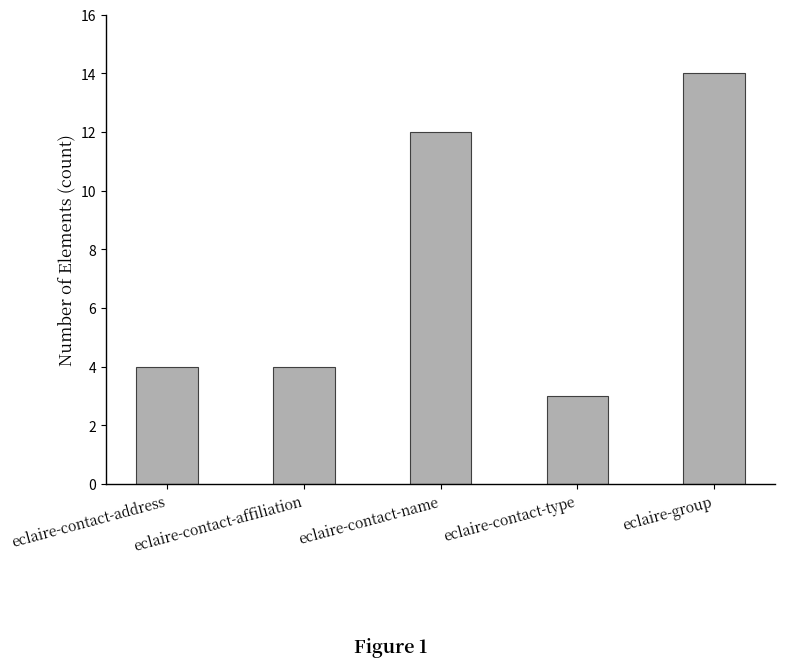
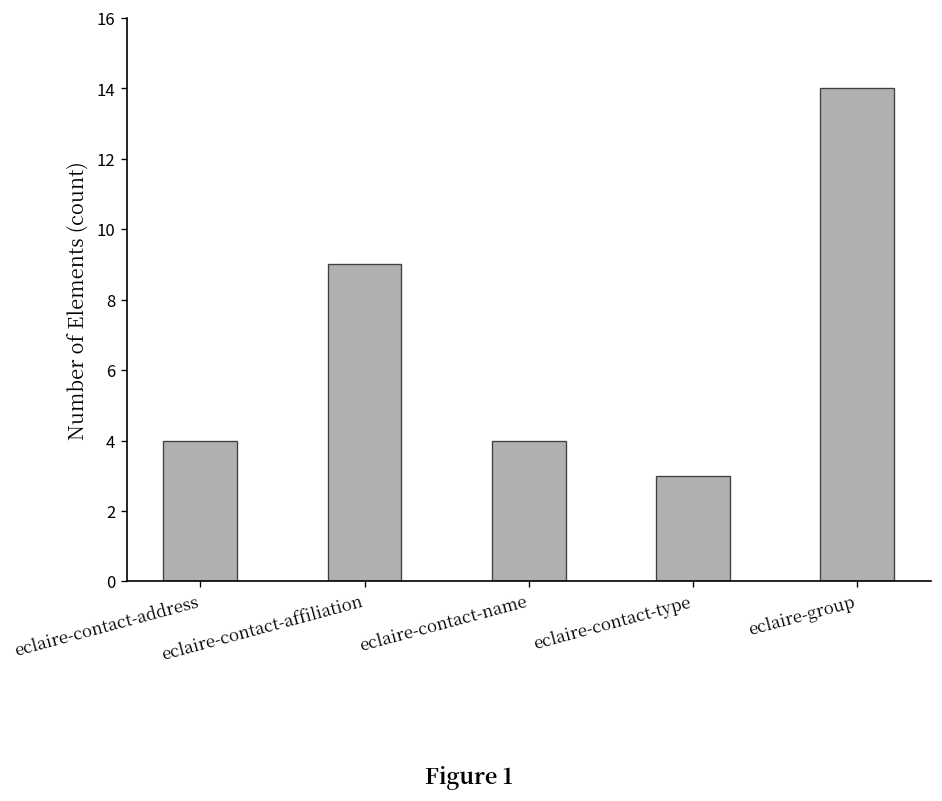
  {
    "eclaire-contact-address": 4,
-   "eclaire-contact-affiliation": 4,
-   "eclaire-contact-name": 12,
+   "eclaire-contact-affiliation": 9,
+   "eclaire-contact-name": 4,
    "eclaire-contact-type": 3,
    "eclaire-group": 14
  }
